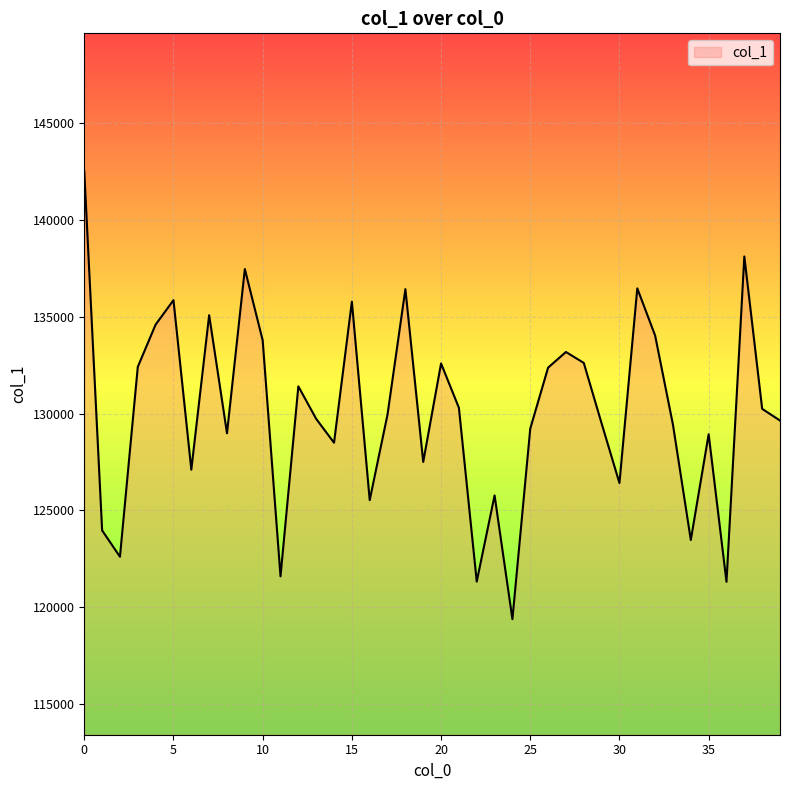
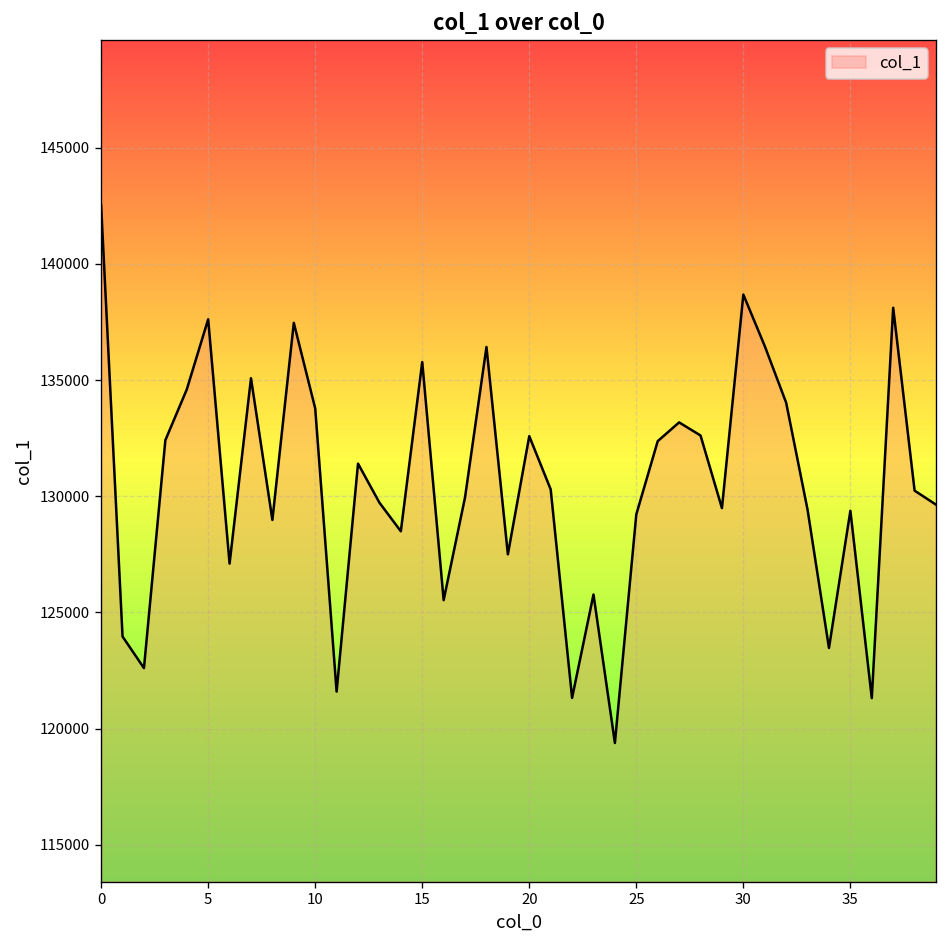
  {
    "0": 142500,
-   "5": 135900,
+   "5": 137600,
    "10": 133800,
    "15": 135800,
    "20": 132600,
    "25": 129200,
-   "30": 126400,
-   "35": 128900
+   "30": 138700,
+   "35": 129400
  }
